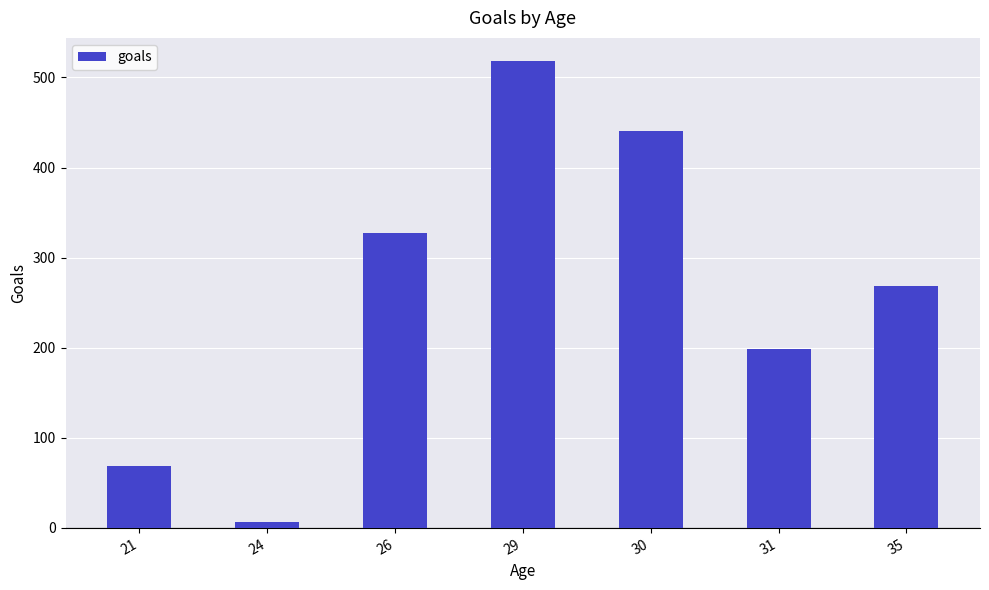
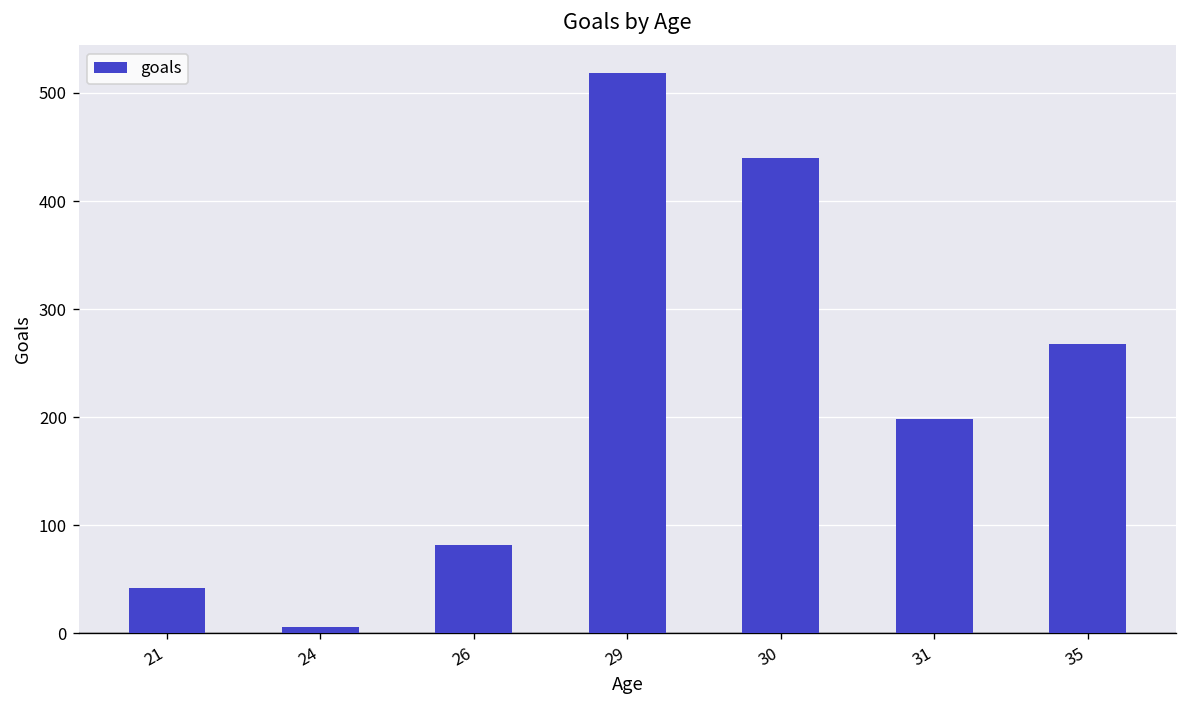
  {
-   "21": 70,
+   "21": 40,
    "24": 10,
-   "26": 330,
+   "26": 80,
    "29": 520,
    "30": 440,
    "31": 200,
    "35": 270
  }
